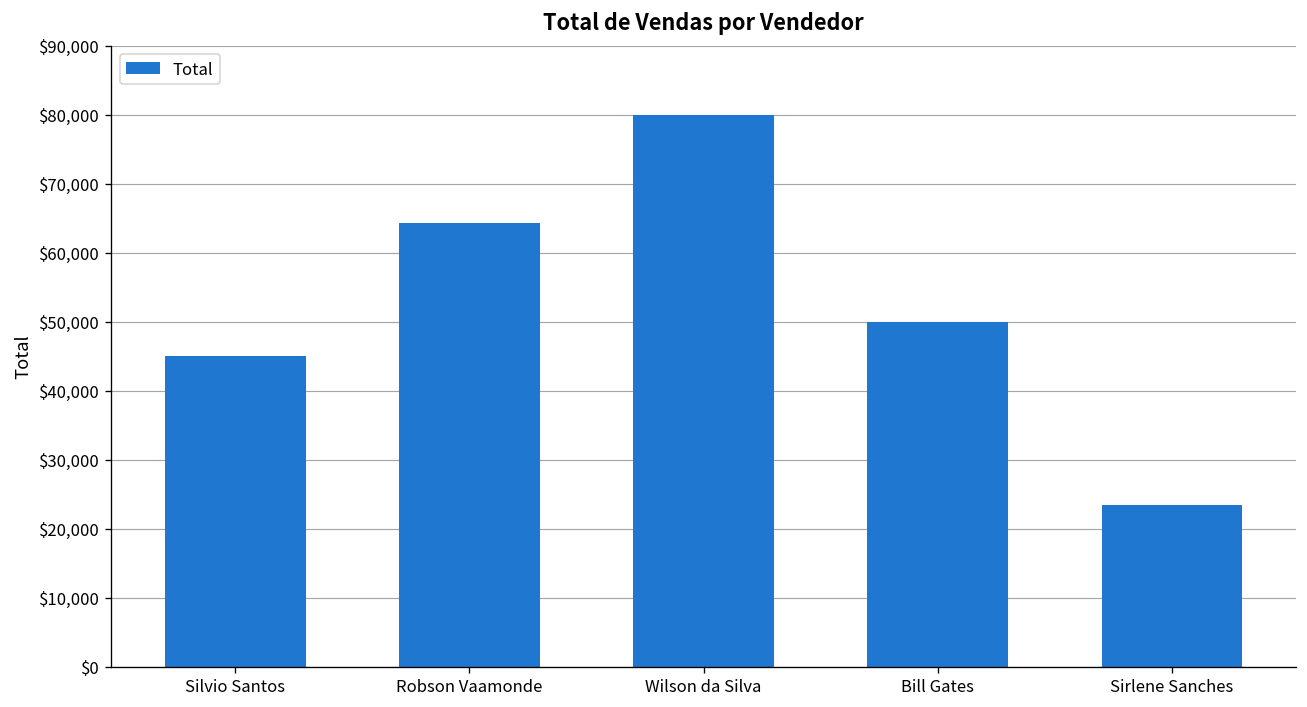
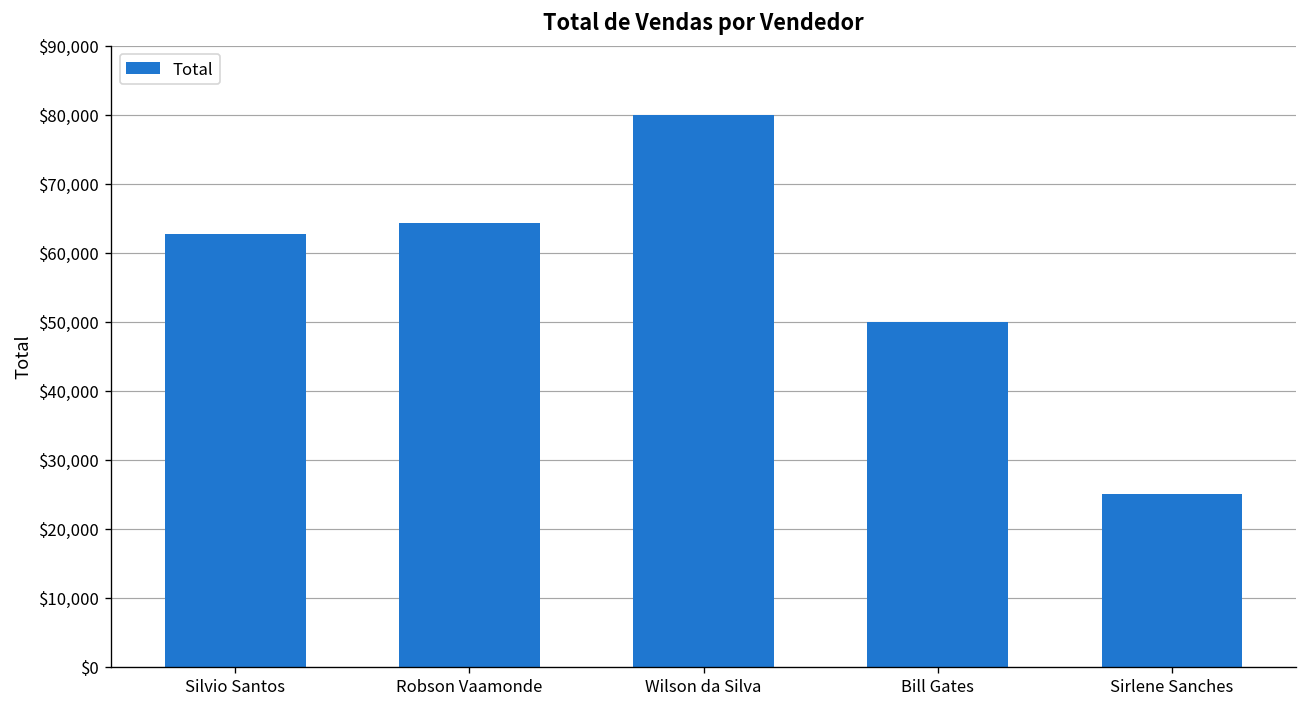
  {
-   "Silvio Santos": "$45,000",
+   "Silvio Santos": "$63,000",
    "Robson Vaamonde": "$64,000",
    "Wilson da Silva": "$80,000",
    "Bill Gates": "$50,000",
-   "Sirlene Sanches": "$23,000"
+   "Sirlene Sanches": "$25,000"
  }
